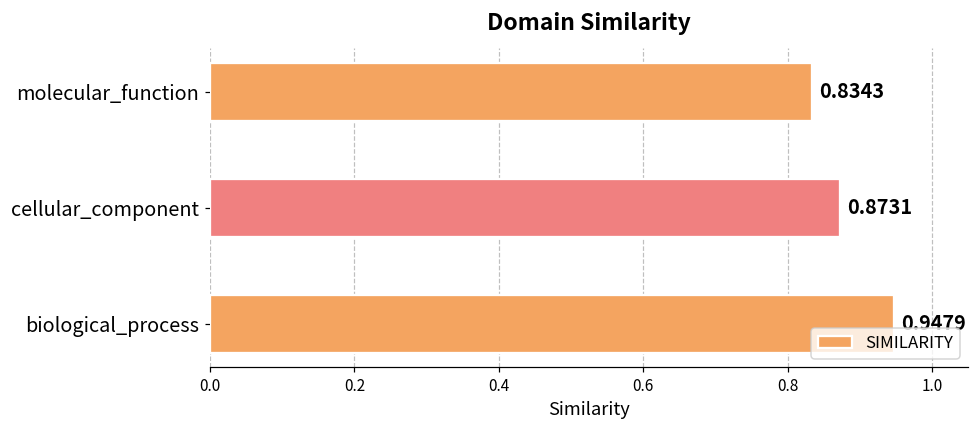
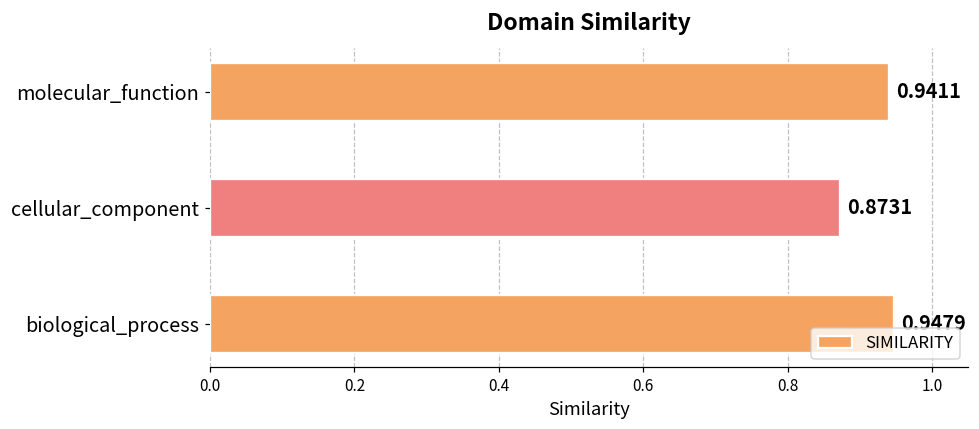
  {
-   "molecular_function": 0.8343,
+   "molecular_function": 0.9411,
    "cellular_component": 0.8731
  }
